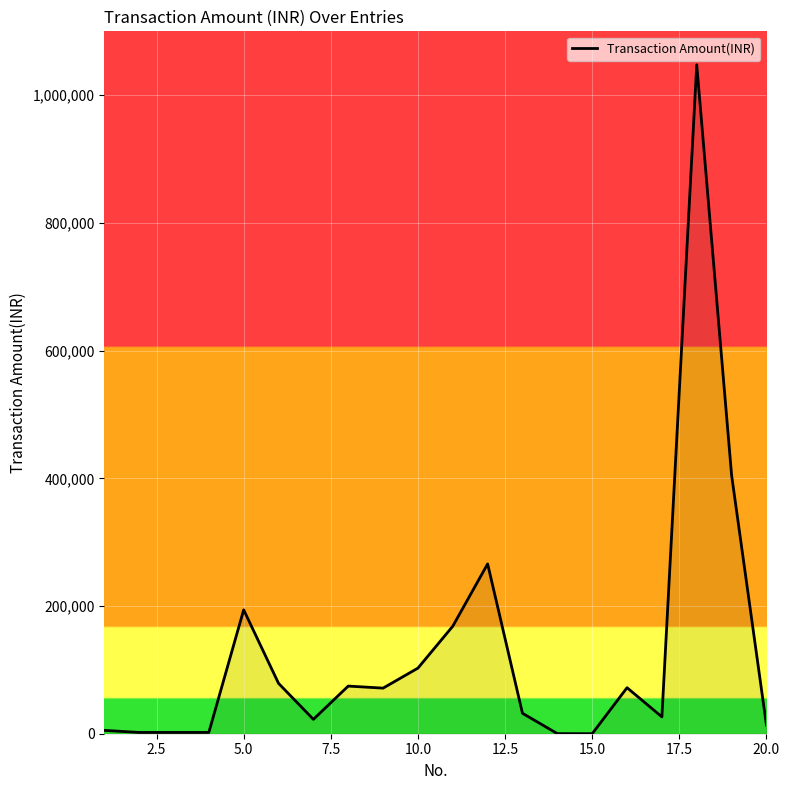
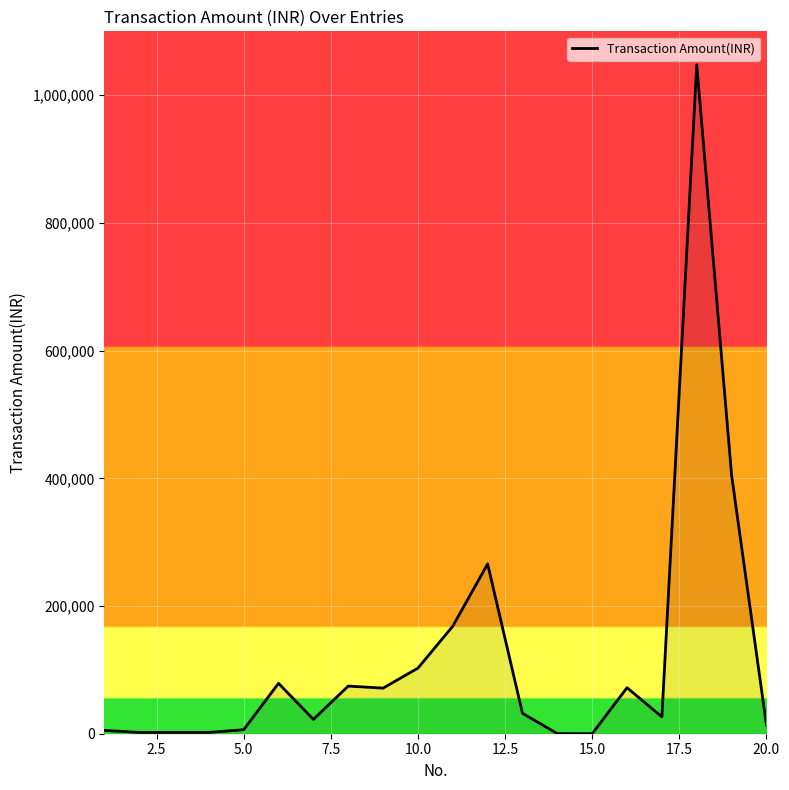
  {
-   "5.0": "190,000",
+   "5.0": "10,000",
    "10.0": "100,000",
    "15.0": "0",
    "20.0": "10,000"
  }
